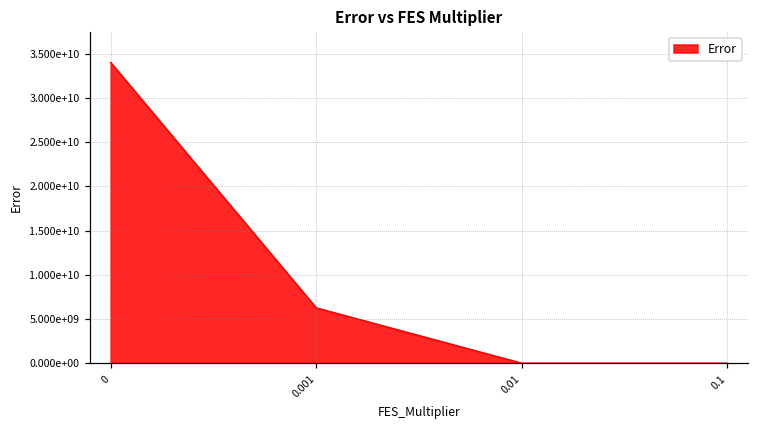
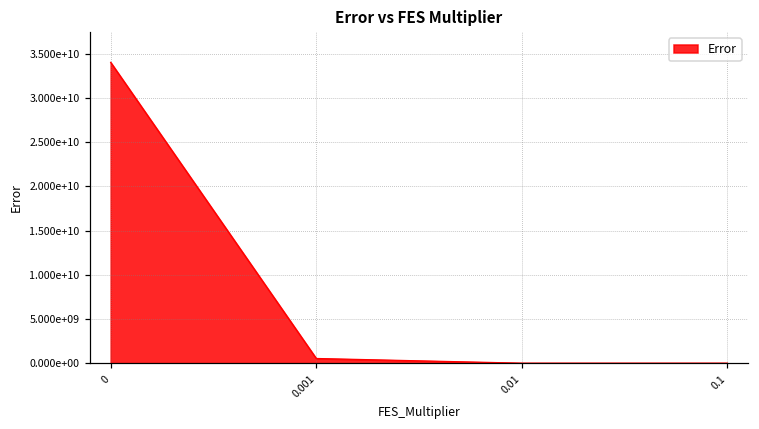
  {
    "0": 34000000000,
-   "0.001": 6000000000,
+   "0.001": 1000000000,
    "0.01": 0,
    "0.1": 0
  }
